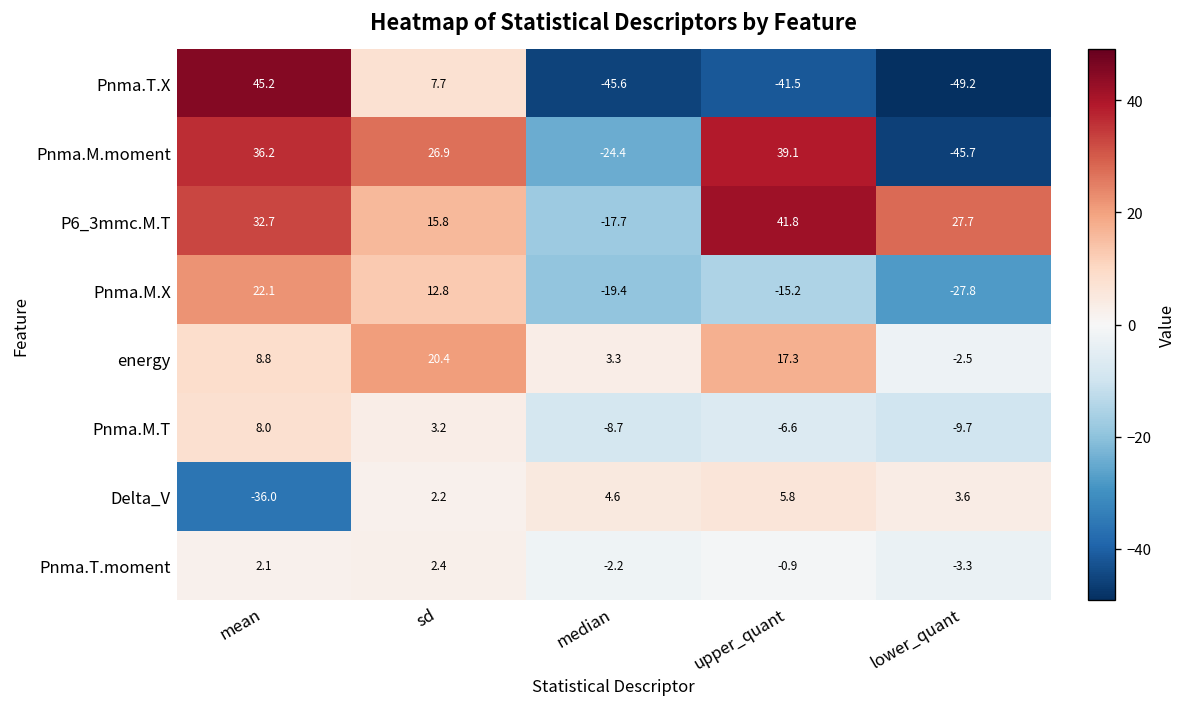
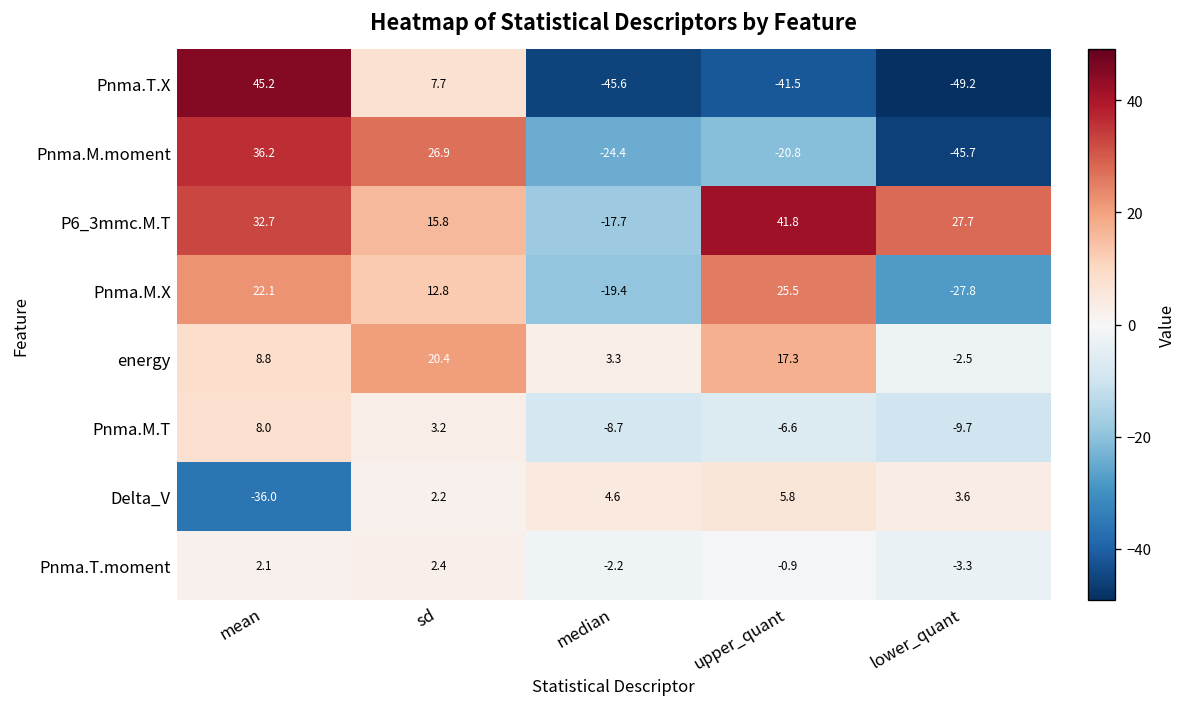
  {
    "Pnma.T.X": {
      "mean": 45.2,
      "sd": 7.7,
      "median": -45.6,
      "upper_quant": -41.5,
      "lower_quant": -49.2
    },
    "Pnma.M.moment": {
      "mean": 36.2,
      "sd": 26.9,
      "median": -24.4,
-     "upper_quant": 39.1,
+     "upper_quant": -20.8,
      "lower_quant": -45.7
    },
    "P6_3mmc.M.T": {
      "mean": 32.7,
      "sd": 15.8,
      "median": -17.7,
      "upper_quant": 41.8,
      "lower_quant": 27.7
    },
    "Pnma.M.X": {
      "mean": 22.1,
      "sd": 12.8,
      "median": -19.4,
-     "upper_quant": -15.2,
+     "upper_quant": 25.5,
      "lower_quant": -27.8
    },
    "energy": {
      "mean": 8.8,
      "sd": 20.4,
      "median": 3.3,
      "upper_quant": 17.3,
      "lower_quant": -2.5
    },
    "Pnma.M.T": {
      "mean": 8.0,
      "sd": 3.2,
      "median": -8.7,
      "upper_quant": -6.6,
      "lower_quant": -9.7
    },
    "Delta_V": {
      "mean": -36.0,
      "sd": 2.2,
      "median": 4.6,
      "upper_quant": 5.8,
      "lower_quant": 3.6
    },
    "Pnma.T.moment": {
      "mean": 2.1,
      "sd": 2.4,
      "median": -2.2,
      "upper_quant": -0.9,
      "lower_quant": -3.3
    }
  }
